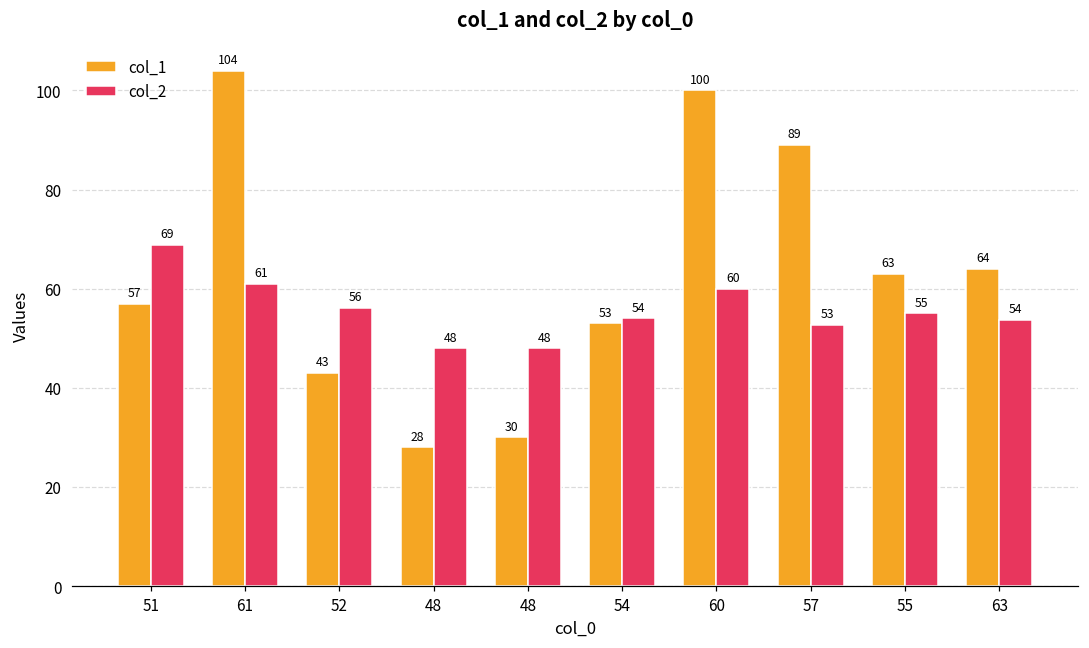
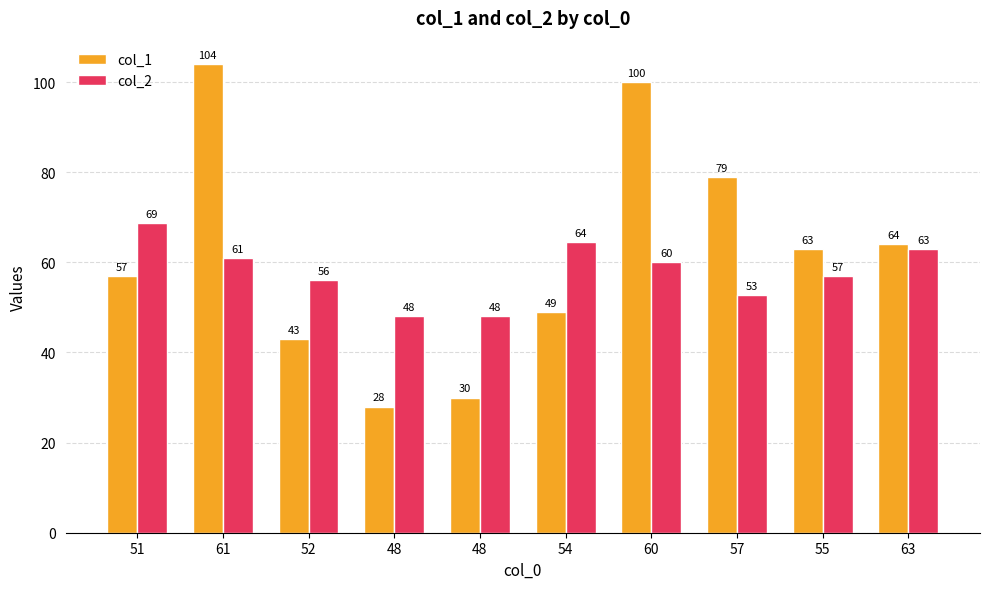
  {
    "col_1": {
      "51": 57,
      "61": 104,
      "52": 43,
-     "54": 53,
+     "54": 49,
      "60": 100,
-     "57": 89,
+     "57": 79,
      "55": 63,
      "63": 64
    },
    "col_2": {
      "51": 69,
      "61": 61,
      "52": 56,
-     "54": 54,
+     "54": 64,
      "60": 60,
      "57": 53,
-     "55": 55,
-     "63": 54
+     "55": 57,
+     "63": 63
    }
  }
